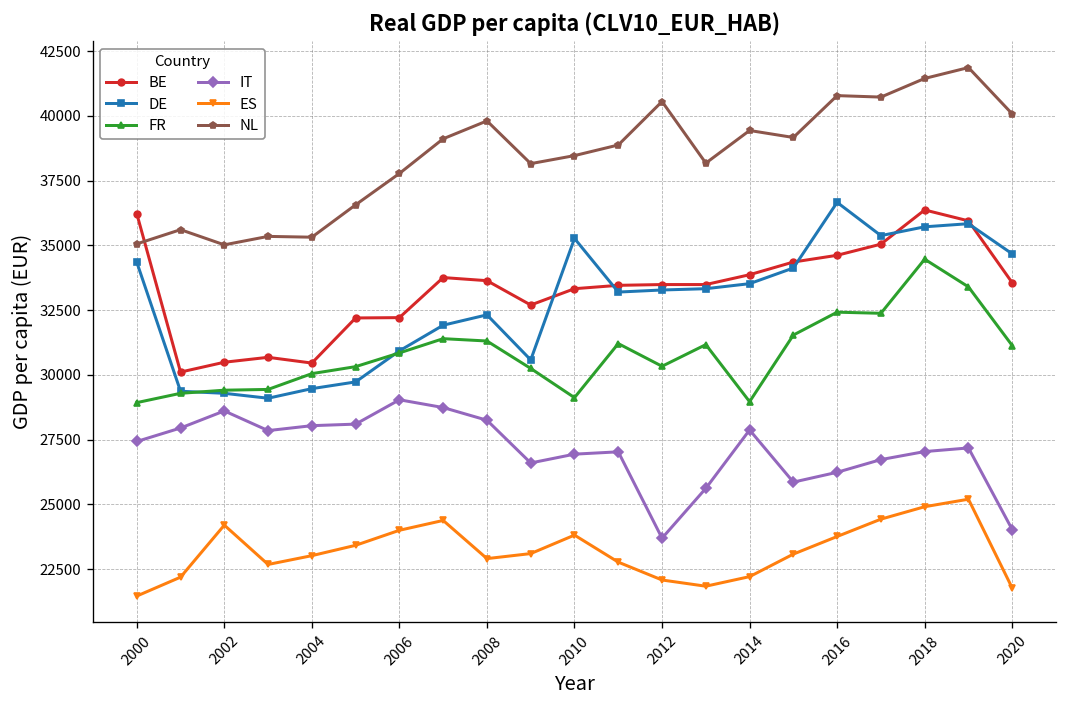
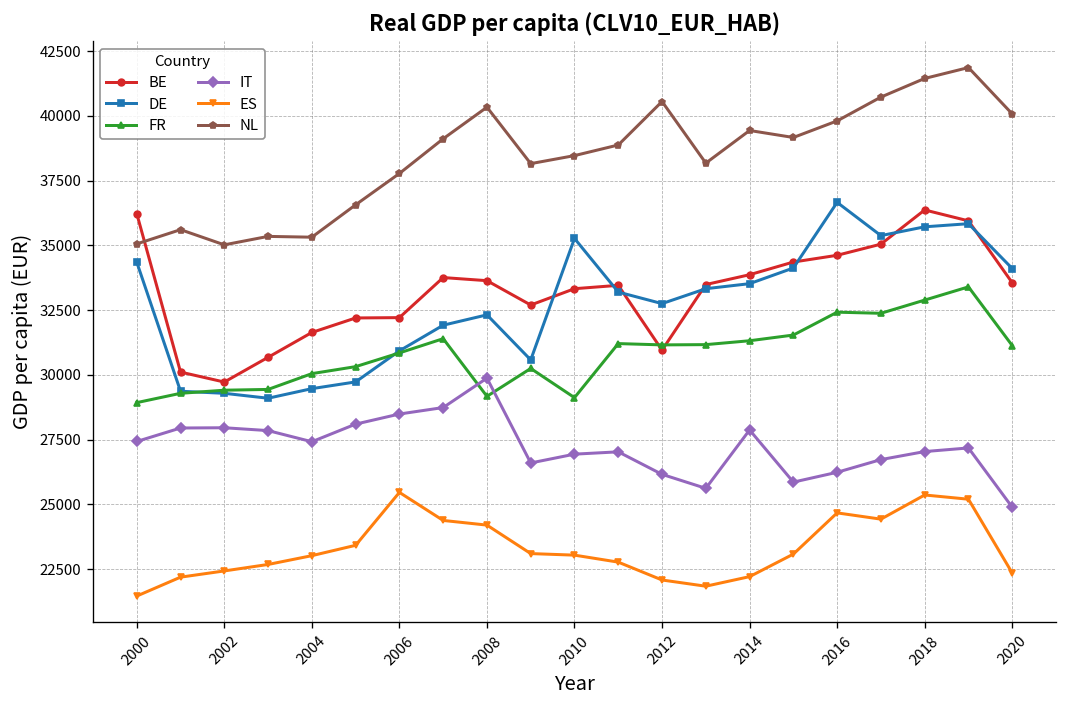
  {
    "BE": {
      "2000": 36200,
-     "2002": 30500,
-     "2004": 30500,
+     "2002": 29700,
+     "2004": 31600,
      "2006": 32200,
      "2008": 33600,
      "2010": 33300,
-     "2012": 33500,
+     "2012": 31000,
      "2014": 33900,
      "2016": 34600,
      "2018": 36400,
      "2020": 33600
    },
    "DE": {
      "2000": 34400,
      "2002": 29300,
      "2004": 29500,
      "2008": 32300,
      "2010": 35300,
-     "2012": 33300,
+     "2012": 32800,
      "2014": 33500,
      "2016": 36700,
      "2018": 35700,
-     "2020": 34700
+     "2020": 34100
    },
    "FR": {
      "2000": 28900,
      "2002": 29400,
      "2004": 30100,
-     "2008": 31300,
+     "2008": 29200,
      "2010": 29100,
-     "2012": 30300,
-     "2014": 29000,
+     "2012": 31200,
+     "2014": 31300,
      "2016": 32400,
-     "2018": 34500,
+     "2018": 32900,
      "2020": 31100
    },
    "IT": {
      "2000": 27400,
-     "2002": 28600,
-     "2004": 28000,
-     "2006": 29000,
-     "2008": 28300,
+     "2002": 28000,
+     "2004": 27400,
+     "2006": 28500,
+     "2008": 29900,
      "2010": 26900,
-     "2012": 23700,
+     "2012": 26200,
      "2014": 27900,
      "2016": 26200,
      "2018": 27000,
-     "2020": 24000
+     "2020": 24900
    },
    "ES": {
      "2000": 21500,
-     "2002": 24200,
+     "2002": 22400,
      "2004": 23000,
-     "2006": 24000,
-     "2008": 22900,
-     "2010": 23800,
+     "2006": 25500,
+     "2008": 24200,
+     "2010": 23000,
      "2012": 22100,
      "2014": 22200,
-     "2016": 23800,
-     "2018": 24900,
-     "2020": 21800
+     "2016": 24700,
+     "2018": 25400,
+     "2020": 22400
    },
    "NL": {
      "2000": 35100,
      "2002": 35000,
      "2004": 35300,
      "2006": 37800,
-     "2008": 39800,
+     "2008": 40300,
      "2010": 38500,
      "2012": 40600,
      "2014": 39400,
-     "2016": 40800,
+     "2016": 39800,
      "2018": 41500,
      "2020": 40100
    }
  }
